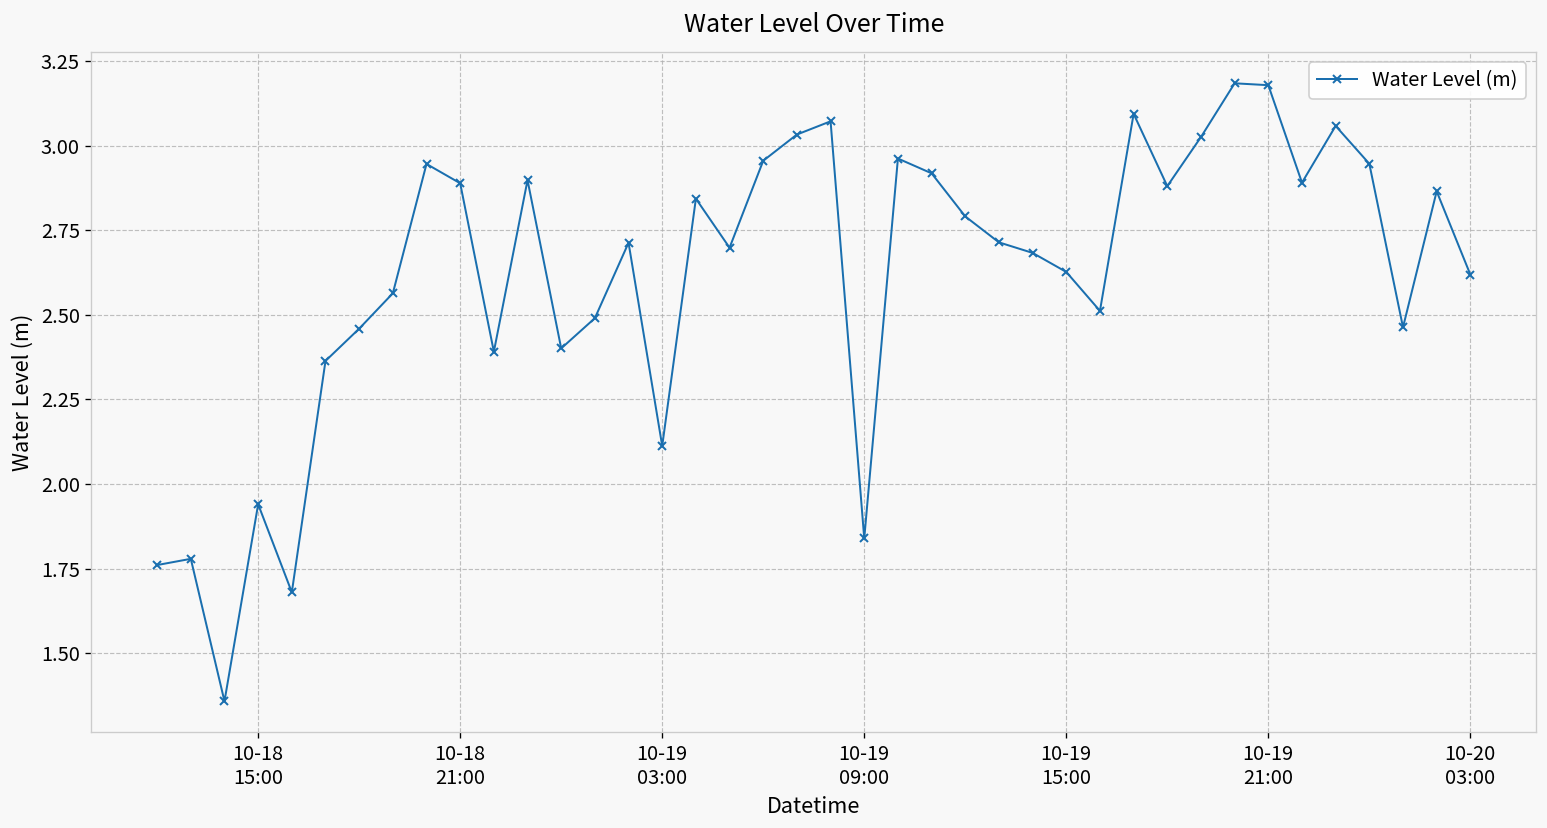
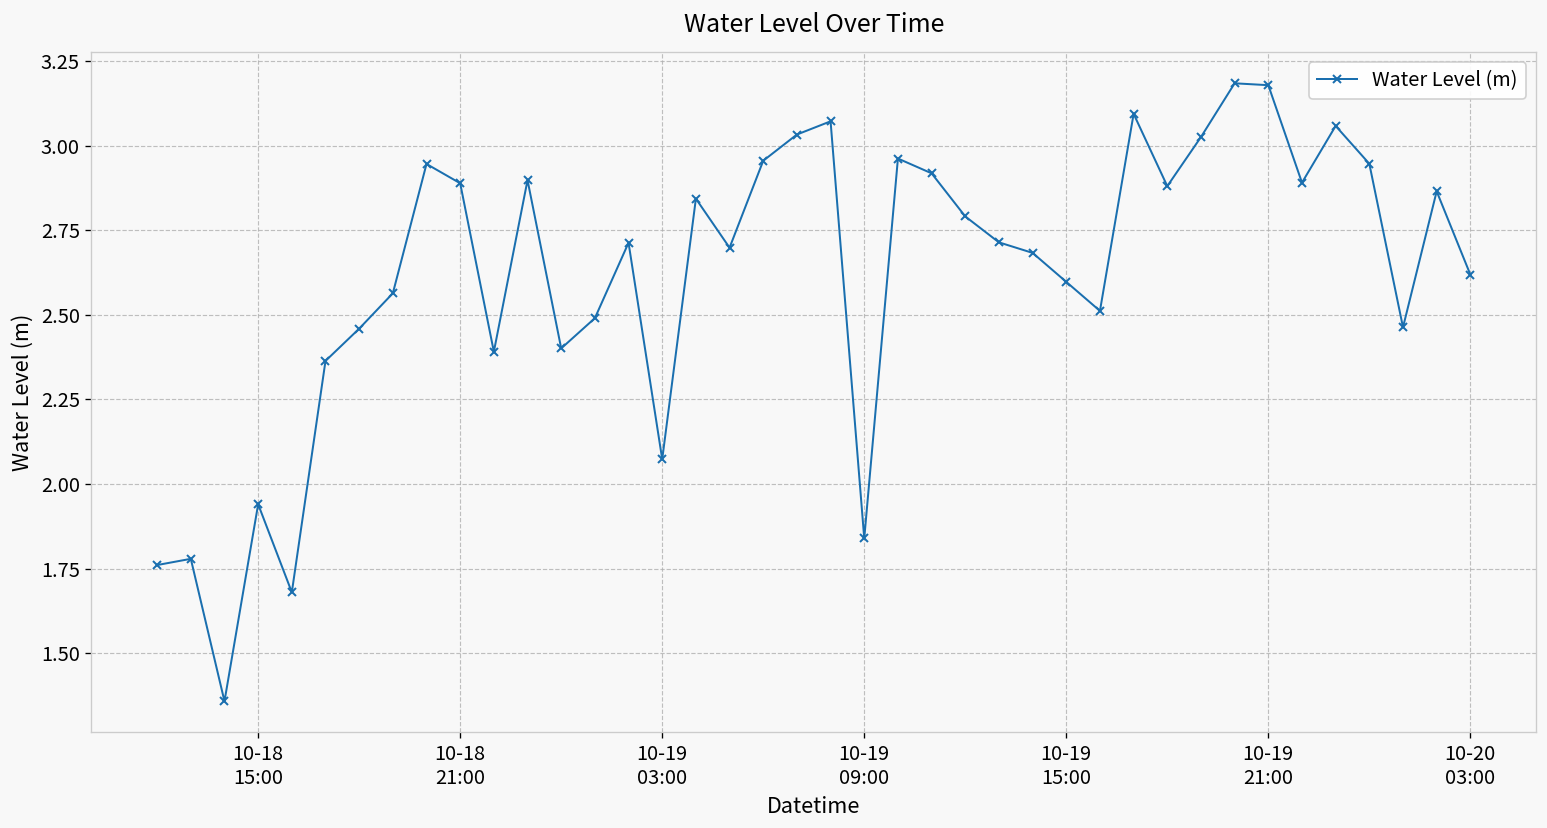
  {
    "10-18 15:00": 1.94,
    "10-18 21:00": 2.89,
-   "10-19 03:00": 2.11,
+   "10-19 03:00": 2.07,
    "10-19 09:00": 1.84,
-   "10-19 15:00": 2.63,
+   "10-19 15:00": 2.60,
    "10-19 21:00": 3.18,
    "10-20 03:00": 2.62
  }
